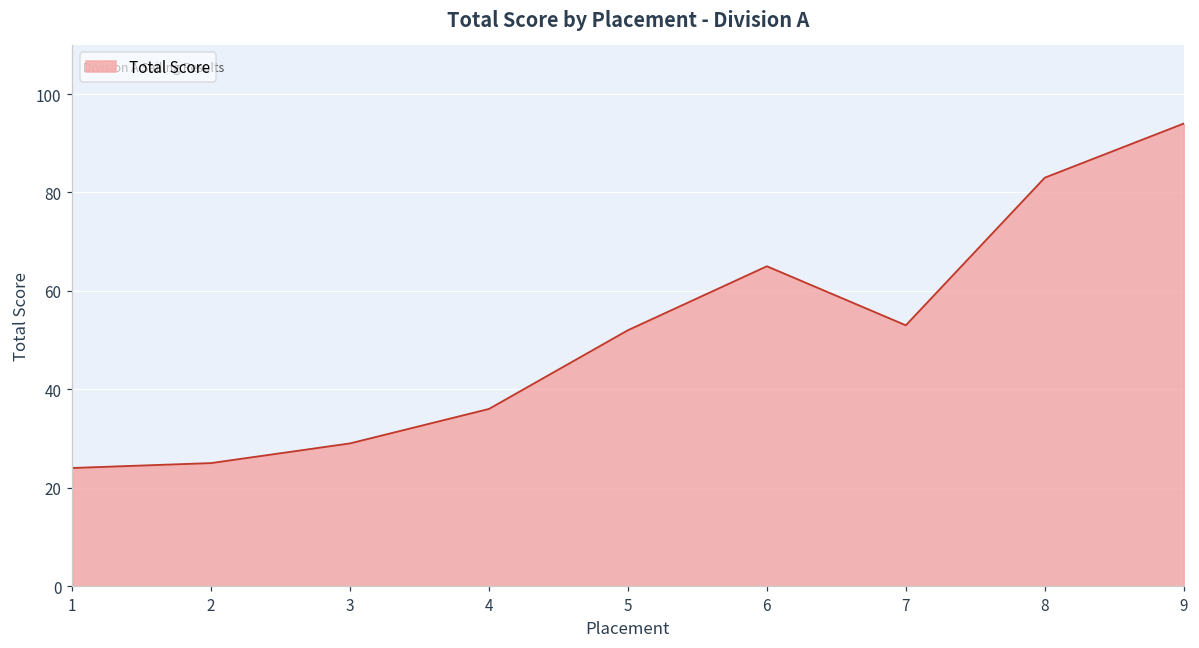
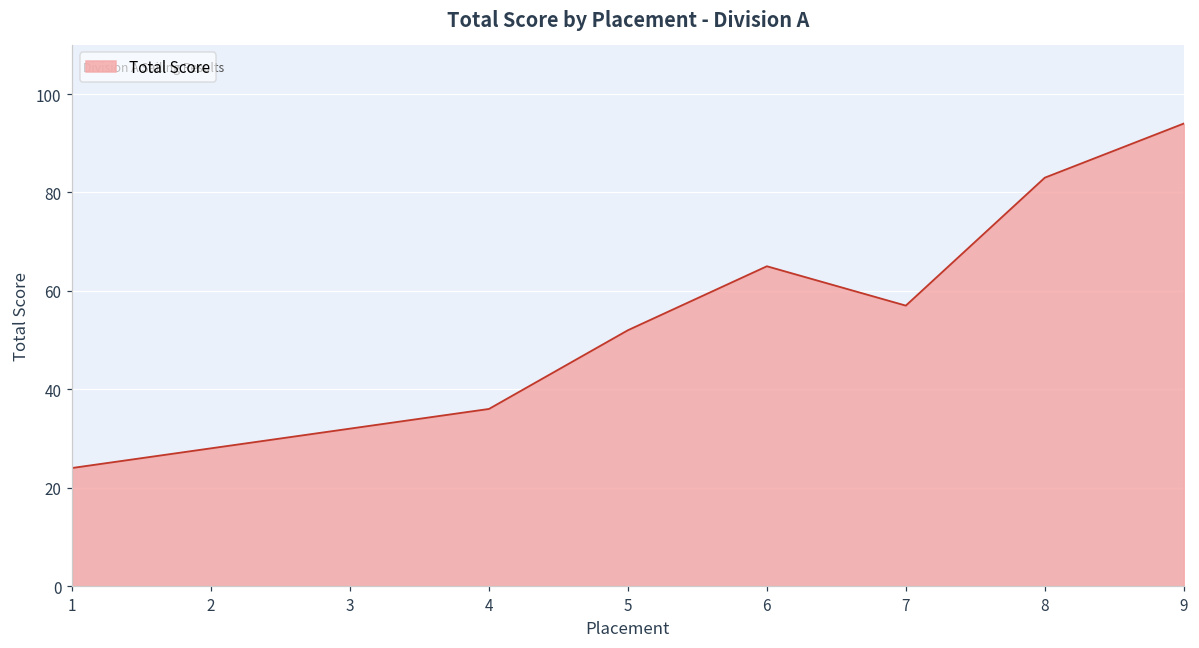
  {
    "1": 24,
-   "2": 25,
-   "3": 29,
+   "2": 28,
+   "3": 32,
    "4": 36,
    "5": 52,
    "6": 65,
-   "7": 53,
+   "7": 57,
    "8": 83,
    "9": 94
  }
